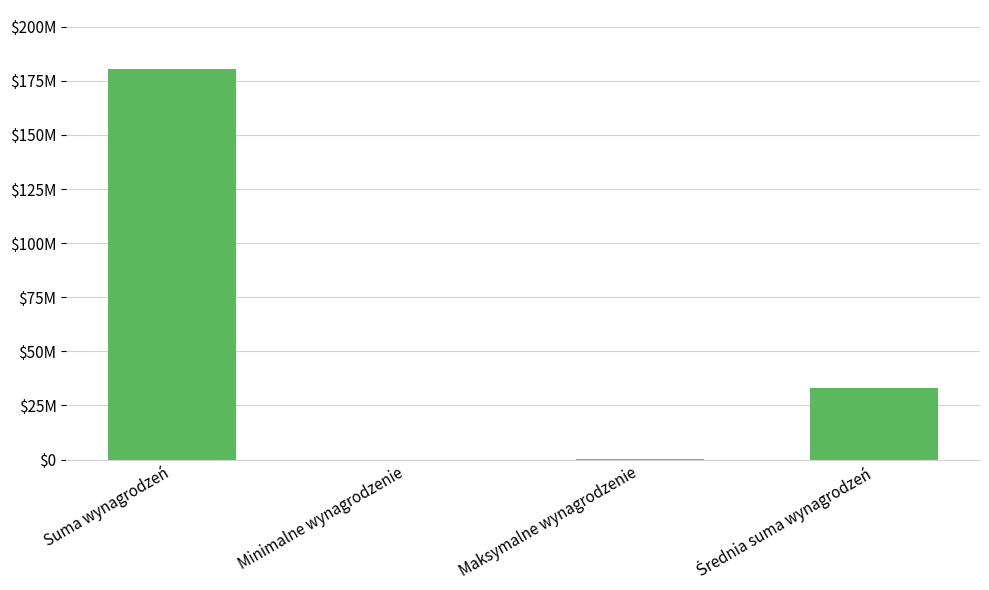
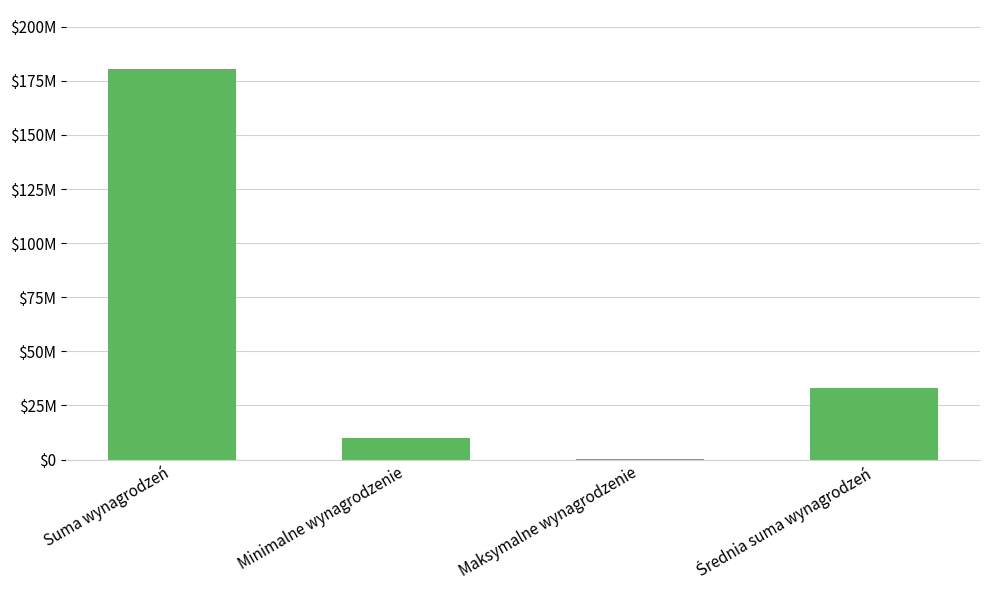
  {
    "Suma wynagrodzeń": "$181000000",
-   "Minimalne wynagrodzenie": "$0",
+   "Minimalne wynagrodzenie": "$10000000",
    "Średnia suma wynagrodzeń": "$33000000"
  }
